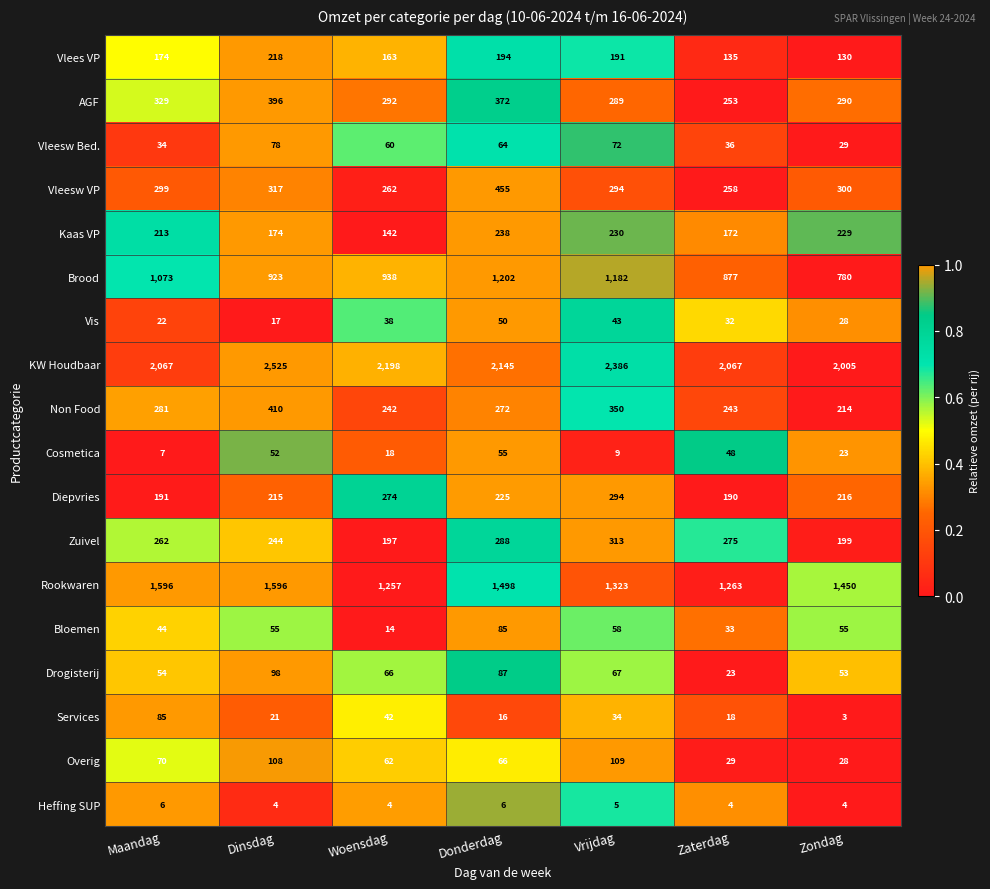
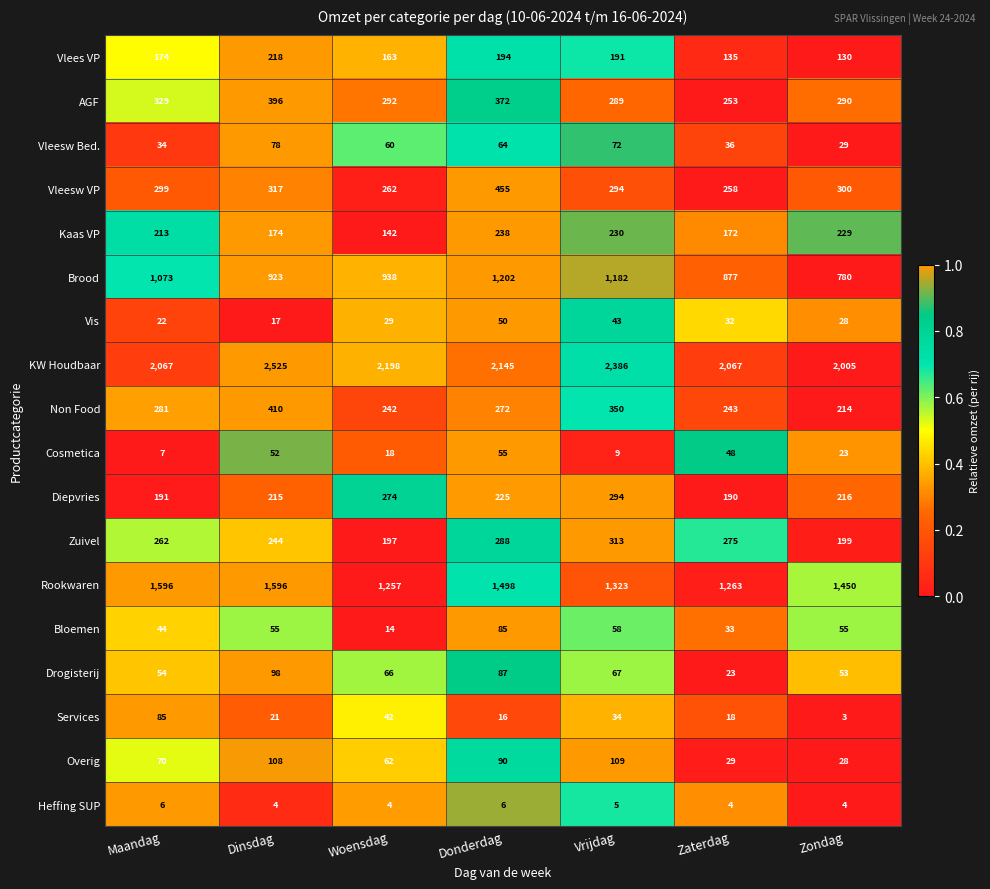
  {
    "Vlees VP": {
      "Maandag": "174",
      "Dinsdag": "218",
      "Woensdag": "163",
      "Donderdag": "194",
      "Vrijdag": "191",
      "Zaterdag": "135",
      "Zondag": "130"
    },
    "AGF": {
      "Maandag": "329",
      "Dinsdag": "396",
      "Woensdag": "292",
      "Donderdag": "372",
      "Vrijdag": "289",
      "Zaterdag": "253",
      "Zondag": "290"
    },
    "Vleesw Bed.": {
      "Maandag": "34",
      "Dinsdag": "78",
      "Woensdag": "60",
      "Donderdag": "64",
      "Vrijdag": "72",
      "Zaterdag": "36",
      "Zondag": "29"
    },
    "Vleesw VP": {
      "Maandag": "299",
      "Dinsdag": "317",
      "Woensdag": "262",
      "Donderdag": "455",
      "Vrijdag": "294",
      "Zaterdag": "258",
      "Zondag": "300"
    },
    "Kaas VP": {
      "Maandag": "213",
      "Dinsdag": "174",
      "Woensdag": "142",
      "Donderdag": "238",
      "Vrijdag": "230",
      "Zaterdag": "172",
      "Zondag": "229"
    },
    "Brood": {
      "Maandag": "1,073",
      "Dinsdag": "923",
      "Woensdag": "938",
      "Donderdag": "1,202",
      "Vrijdag": "1,182",
      "Zaterdag": "877",
      "Zondag": "780"
    },
    "Vis": {
      "Maandag": "22",
      "Dinsdag": "17",
-     "Woensdag": "38",
+     "Woensdag": "29",
      "Donderdag": "50",
      "Vrijdag": "43",
      "Zaterdag": "32",
      "Zondag": "28"
    },
    "KW Houdbaar": {
      "Maandag": "2,067",
      "Dinsdag": "2,525",
      "Woensdag": "2,198",
      "Donderdag": "2,145",
      "Vrijdag": "2,386",
      "Zaterdag": "2,067",
      "Zondag": "2,005"
    },
    "Non Food": {
      "Maandag": "281",
      "Dinsdag": "410",
      "Woensdag": "242",
      "Donderdag": "272",
      "Vrijdag": "350",
      "Zaterdag": "243",
      "Zondag": "214"
    },
    "Cosmetica": {
      "Maandag": "7",
      "Dinsdag": "52",
      "Woensdag": "18",
      "Donderdag": "55",
      "Vrijdag": "9",
      "Zaterdag": "48",
      "Zondag": "23"
    },
    "Diepvries": {
      "Maandag": "191",
      "Dinsdag": "215",
      "Woensdag": "274",
      "Donderdag": "225",
      "Vrijdag": "294",
      "Zaterdag": "190",
      "Zondag": "216"
    },
    "Zuivel": {
      "Maandag": "262",
      "Dinsdag": "244",
      "Woensdag": "197",
      "Donderdag": "288",
      "Vrijdag": "313",
      "Zaterdag": "275",
      "Zondag": "199"
    },
    "Rookwaren": {
      "Maandag": "1,596",
      "Dinsdag": "1,596",
      "Woensdag": "1,257",
      "Donderdag": "1,498",
      "Vrijdag": "1,323",
      "Zaterdag": "1,263",
      "Zondag": "1,450"
    },
    "Bloemen": {
      "Maandag": "44",
      "Dinsdag": "55",
      "Woensdag": "14",
      "Donderdag": "85",
      "Vrijdag": "58",
      "Zaterdag": "33",
      "Zondag": "55"
    },
    "Drogisterij": {
      "Maandag": "54",
      "Dinsdag": "98",
      "Woensdag": "66",
      "Donderdag": "87",
      "Vrijdag": "67",
      "Zaterdag": "23",
      "Zondag": "53"
    },
    "Services": {
      "Maandag": "85",
      "Dinsdag": "21",
      "Woensdag": "42",
      "Donderdag": "16",
      "Vrijdag": "34",
      "Zaterdag": "18",
      "Zondag": "3"
    },
    "Overig": {
      "Maandag": "70",
      "Dinsdag": "108",
      "Woensdag": "62",
-     "Donderdag": "66",
+     "Donderdag": "90",
      "Vrijdag": "109",
      "Zaterdag": "29",
      "Zondag": "28"
    },
    "Heffing SUP": {
      "Maandag": "6",
      "Dinsdag": "4",
      "Woensdag": "4",
      "Donderdag": "6",
      "Vrijdag": "5",
      "Zaterdag": "4",
      "Zondag": "4"
    }
  }
